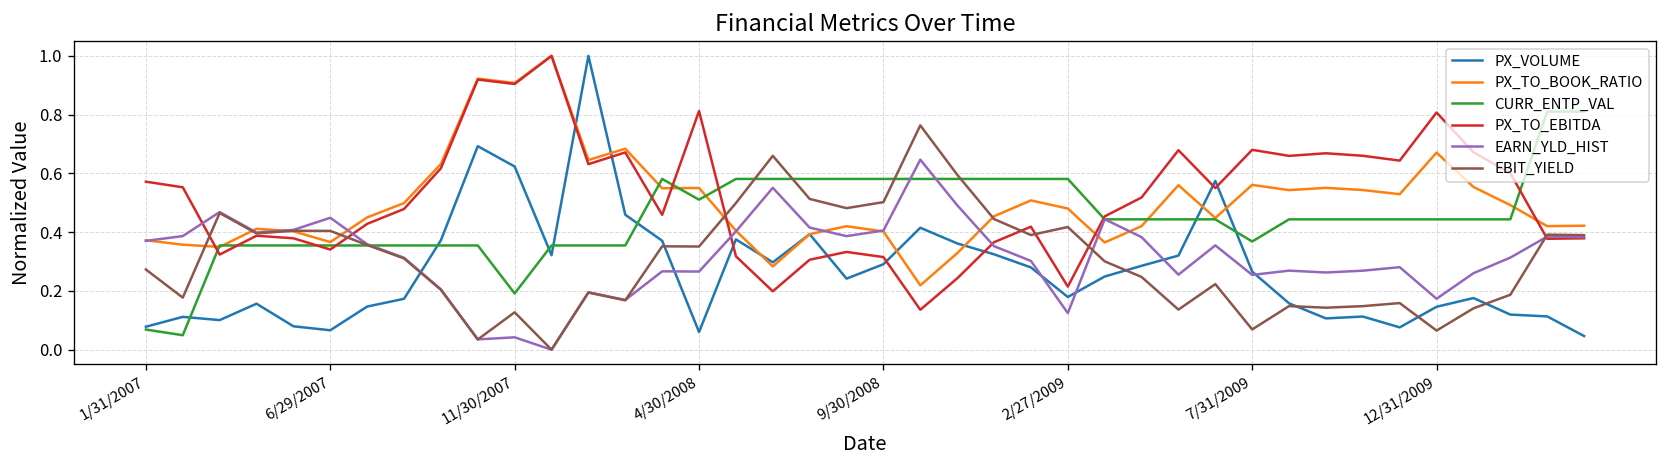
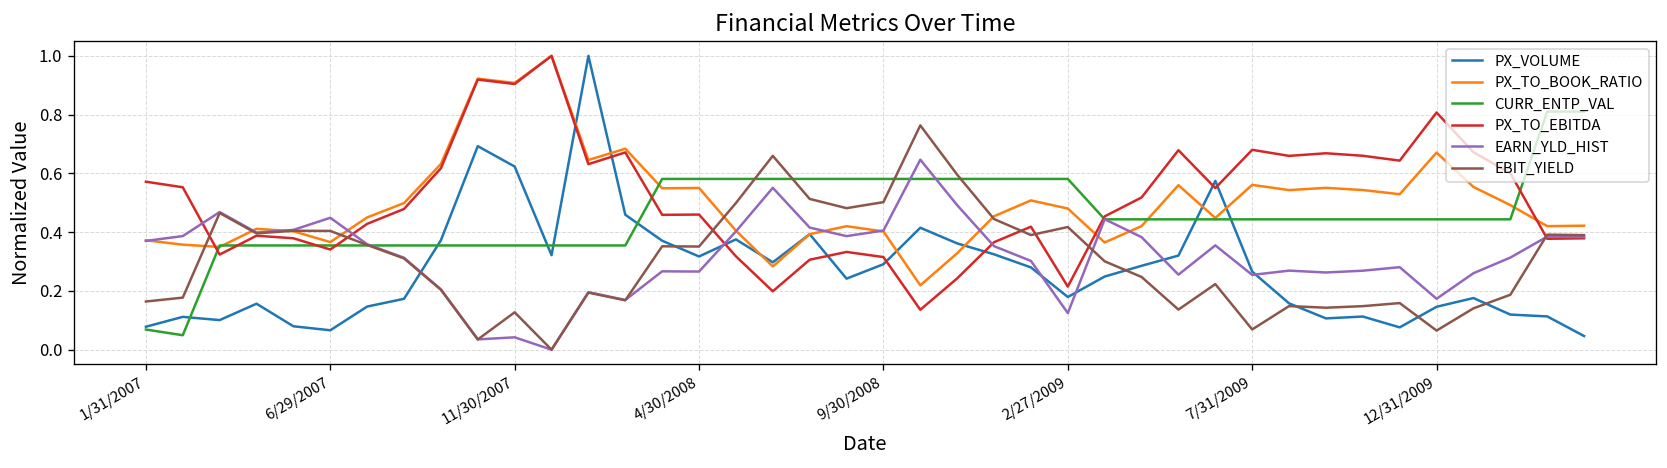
  {
    "PX_VOLUME": {
      "6/29/2007": 0.07,
      "11/30/2007": 0.62,
-     "4/30/2008": 0.06,
+     "4/30/2008": 0.32,
      "9/30/2008": 0.29,
      "2/27/2009": 0.18,
      "7/31/2009": 0.27,
      "12/31/2009": 0.15
    },
    "PX_TO_BOOK_RATIO": {
      "6/29/2007": 0.37,
      "4/30/2008": 0.55,
      "2/27/2009": 0.48,
      "7/31/2009": 0.56,
      "12/31/2009": 0.67
    },
    "CURR_ENTP_VAL": {
      "6/29/2007": 0.35,
-     "11/30/2007": 0.19,
-     "4/30/2008": 0.51,
+     "11/30/2007": 0.35,
+     "4/30/2008": 0.58,
      "9/30/2008": 0.58,
      "2/27/2009": 0.58,
-     "7/31/2009": 0.37,
+     "7/31/2009": 0.44,
      "12/31/2009": 0.44
    },
    "PX_TO_EBITDA": {
      "1/31/2007": 0.57,
      "6/29/2007": 0.34,
-     "4/30/2008": 0.81,
+     "4/30/2008": 0.46,
      "9/30/2008": 0.32,
      "2/27/2009": 0.21,
      "7/31/2009": 0.68,
      "12/31/2009": 0.81
    },
    "EARN_YLD_HIST": {
      "6/29/2007": 0.45,
      "11/30/2007": 0.04,
      "4/30/2008": 0.27,
      "2/27/2009": 0.12,
      "7/31/2009": 0.25,
      "12/31/2009": 0.17
    },
    "EBIT_YIELD": {
-     "1/31/2007": 0.27,
+     "1/31/2007": 0.16,
      "6/29/2007": 0.40,
      "11/30/2007": 0.13,
      "4/30/2008": 0.35,
      "9/30/2008": 0.50,
      "2/27/2009": 0.42,
      "7/31/2009": 0.07,
      "12/31/2009": 0.07
    }
  }
